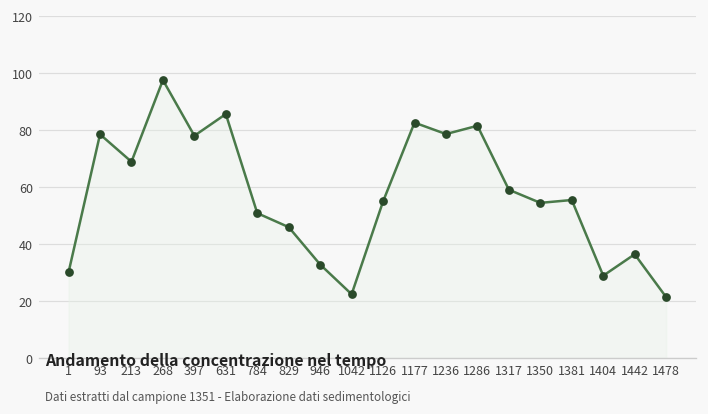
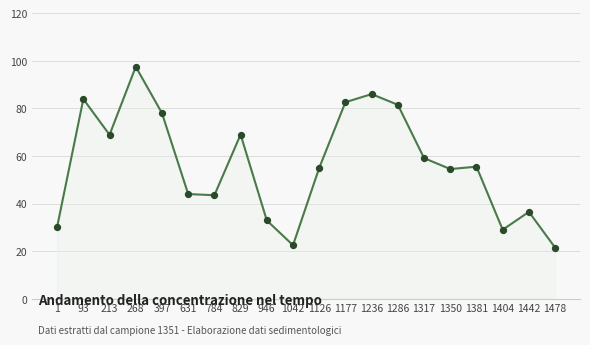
  {
    "1": 30,
-   "93": 79,
+   "93": 84,
    "213": 69,
    "268": 98,
    "397": 78,
-   "631": 86,
-   "784": 51,
-   "829": 46,
+   "631": 44,
+   "784": 44,
+   "829": 69,
    "946": 33,
    "1042": 23,
    "1126": 55,
    "1177": 83,
-   "1236": 79,
+   "1236": 86,
    "1286": 82,
    "1317": 59,
    "1350": 55,
    "1381": 56,
    "1404": 29,
    "1442": 37,
    "1478": 22
  }
